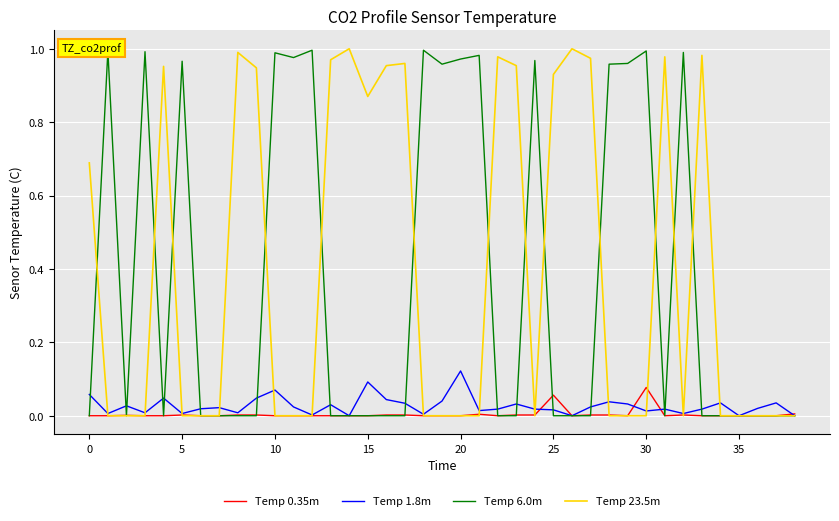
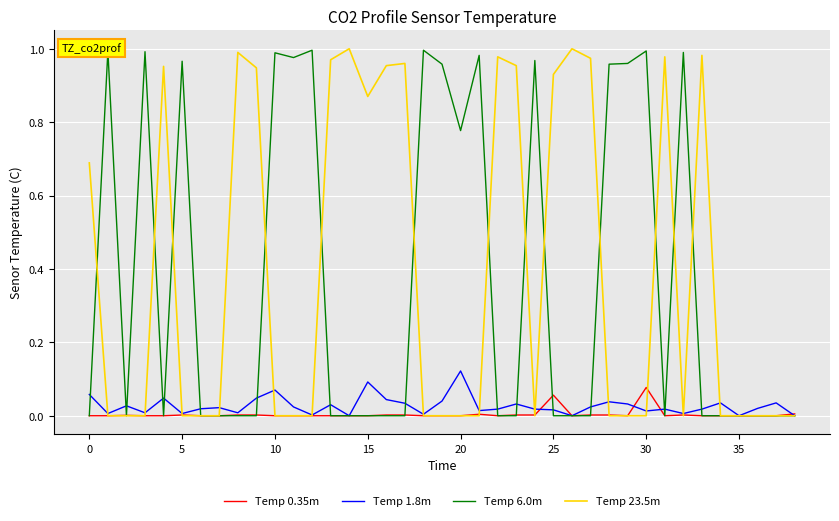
  {
    "Temp 0.35m": {
      "25": 0.06,
      "30": 0.08
    },
    "Temp 1.8m": {
      "0": 0.06,
      "10": 0.07,
      "15": 0.09,
      "20": 0.12,
      "25": 0.02,
      "30": 0.01
    },
    "Temp 6.0m": {
      "5": 0.97,
      "10": 0.99,
-     "20": 0.97,
+     "20": 0.78,
      "25": 0.00,
      "30": 0.99
    },
    "Temp 23.5m": {
      "0": 0.69,
      "15": 0.87,
      "25": 0.93,
      "30": 0.00
    }
  }
